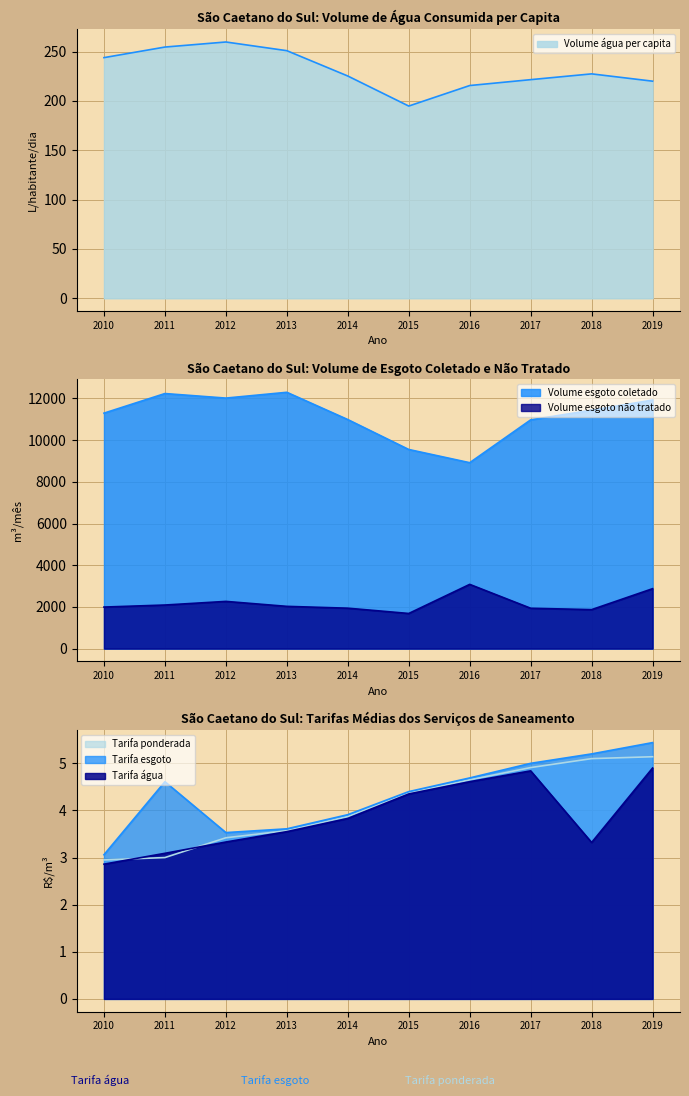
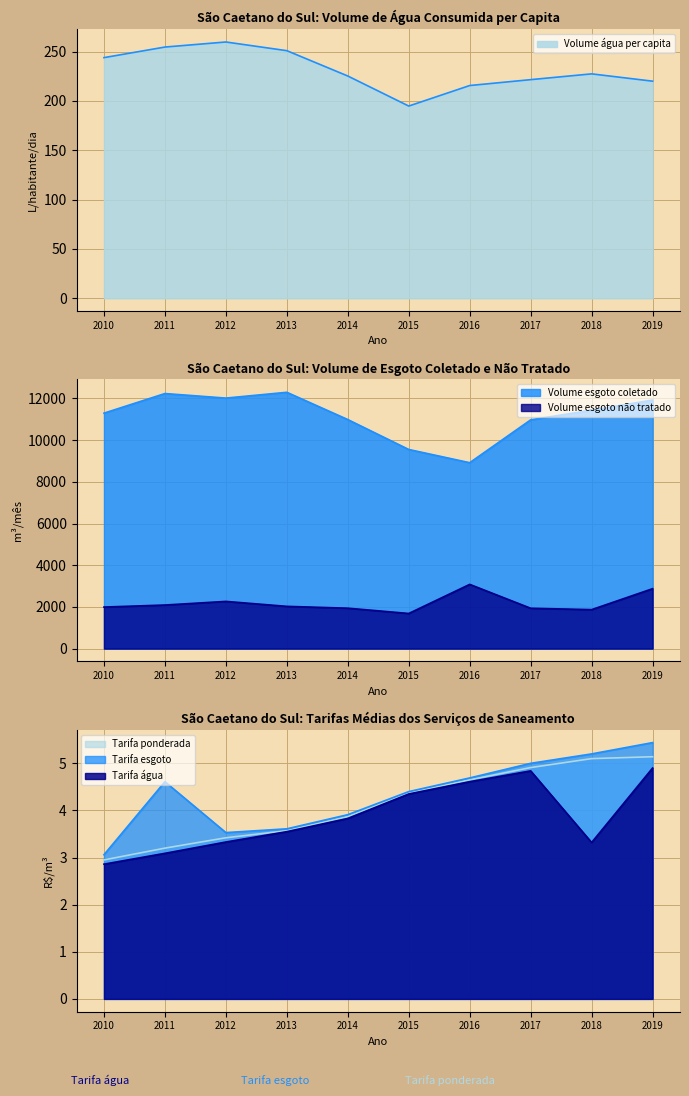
  {
    "São Caetano do Sul: Volume de Água Consumida per Capita": {
      "2010": 240,
      "2011": 250,
      "2012": 260,
      "2013": 250,
      "2014": 230,
      "2015": 190,
      "2016": 220,
      "2017": 220,
      "2018": 230,
      "2019": 220
    },
    "São Caetano do Sul: Volume de Esgoto Coletado e Não Tratado": {
      "Volume esgoto coletado": {
        "2010": 11300,
        "2011": 12200,
        "2012": 12000,
        "2013": 12300,
        "2014": 11000,
        "2015": 9600,
        "2016": 8900,
        "2017": 11000
      },
      "Volume esgoto não tratado": {
        "2010": 2000,
        "2011": 2100,
        "2012": 2300,
        "2013": 2000,
        "2014": 1900,
        "2015": 1700,
        "2016": 3100,
        "2017": 1900,
        "2018": 1900,
        "2019": 2900
      }
    },
    "São Caetano do Sul: Tarifas Médias dos Serviços de Saneamento": {
      "Tarifa ponderada": {
        "2010": 3.0,
-       "2011": 3.0,
+       "2011": 3.2,
        "2012": 3.4,
        "2017": 4.9,
        "2018": 5.1,
        "2019": 5.1
      },
      "Tarifa esgoto": {
        "2010": 3.1,
        "2012": 3.5,
        "2017": 5.0,
        "2018": 5.2,
        "2019": 5.4
      },
      "Tarifa água": {
        "2010": 2.9,
        "2011": 3.1,
        "2012": 3.3,
        "2017": 4.8,
        "2018": 3.3,
        "2019": 4.9
      }
    }
  }
